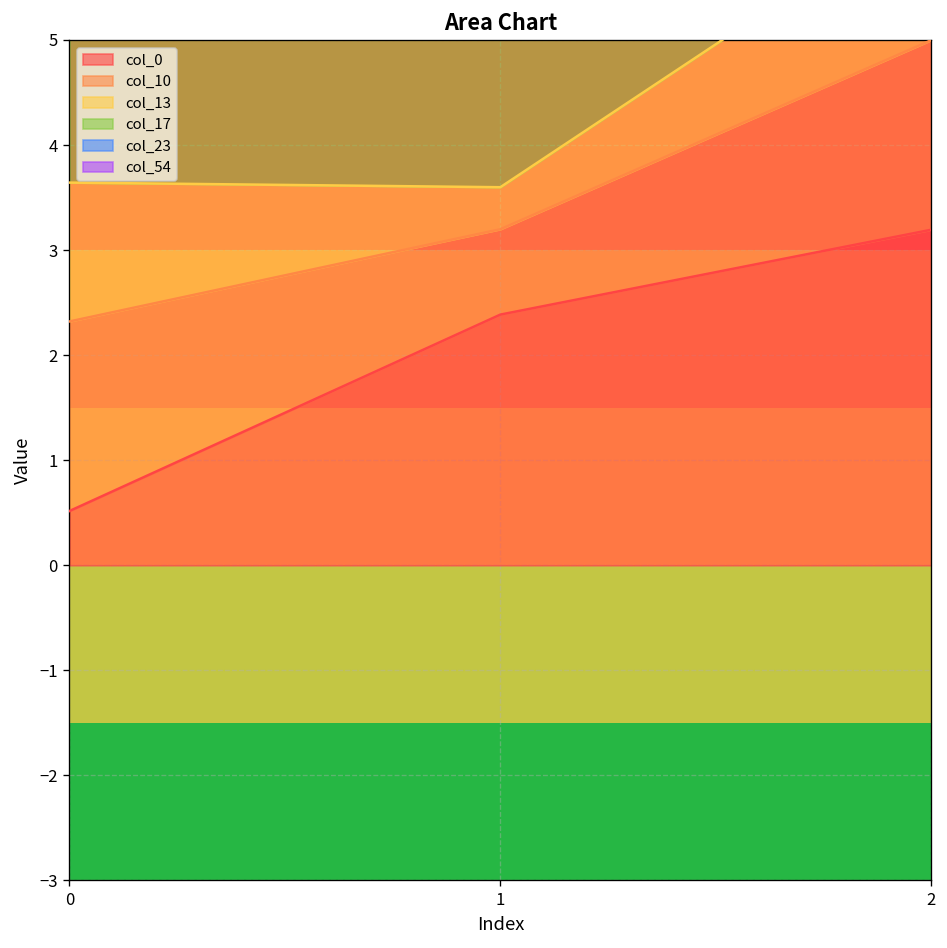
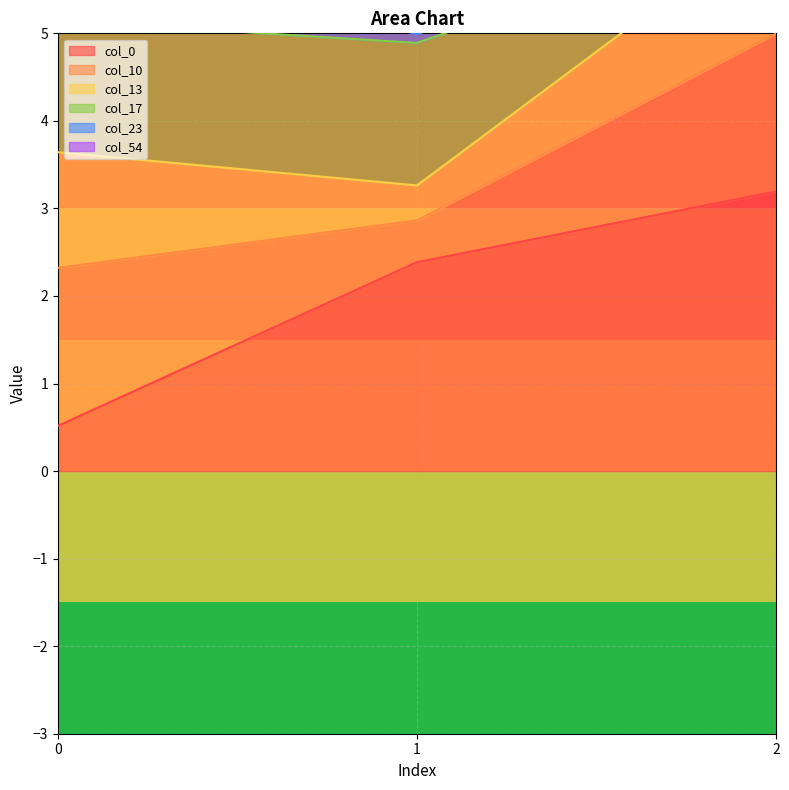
  {
    "col_0": {
      "0": 0.5,
      "1": 2.4,
      "2": 3.2
    },
    "col_10": {
      "0": 1.8,
-     "1": 0.8,
+     "1": 0.5,
      "2": 1.8
    },
    "col_13": {
      "0": 1.3,
      "1": 0.4
    }
  }
